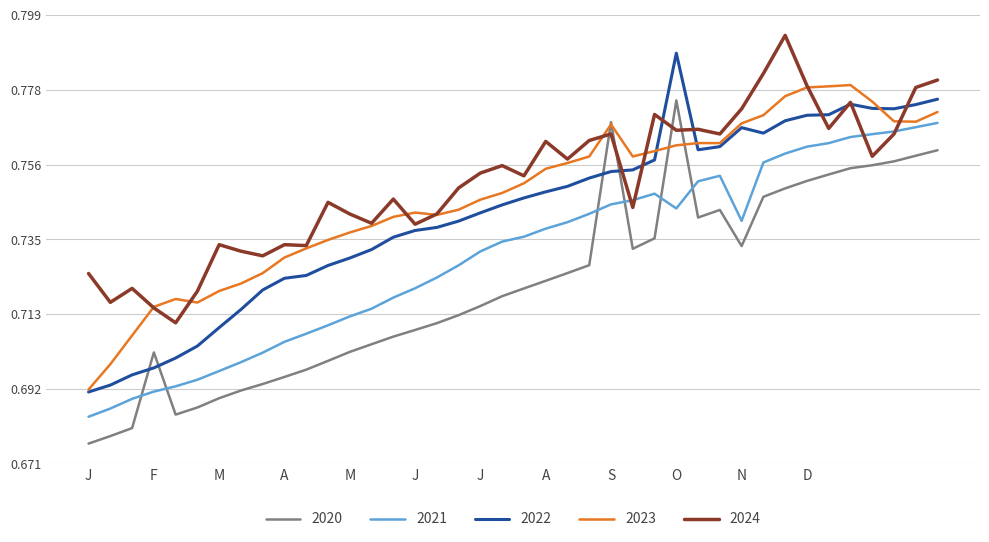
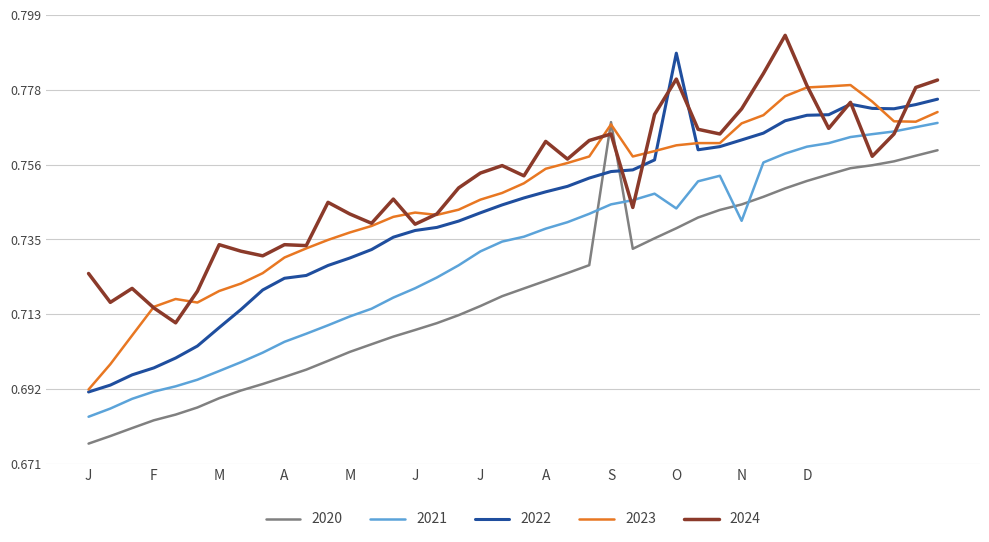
  {
    "2020": {
-     "F": 0.703,
-     "O": 0.775,
-     "N": 0.733,
+     "F": 0.683,
+     "O": 0.738,
+     "N": 0.745,
      "D": 0.752
    },
    "2021": {
      "F": 0.691,
      "S": 0.745,
      "O": 0.744,
      "N": 0.740,
      "D": 0.762
    },
    "2022": {
      "F": 0.698,
      "S": 0.754,
      "O": 0.788,
-     "N": 0.767,
+     "N": 0.763,
      "D": 0.771
    },
    "2023": {
      "O": 0.762,
      "N": 0.768
    },
    "2024": {
      "S": 0.765,
-     "O": 0.766,
+     "O": 0.781,
      "N": 0.772
    }
  }
